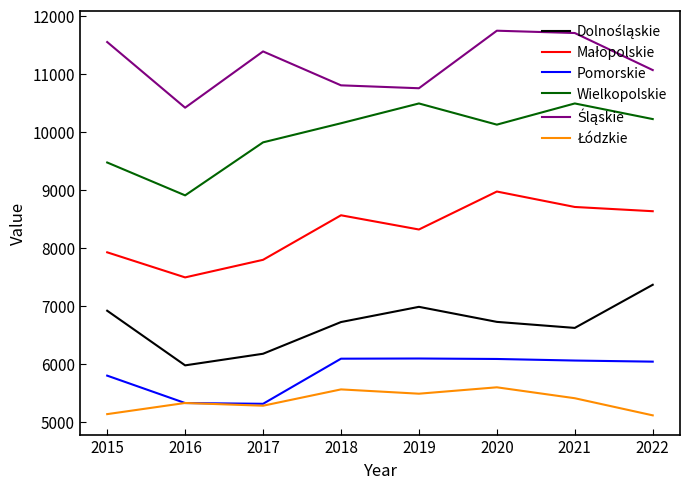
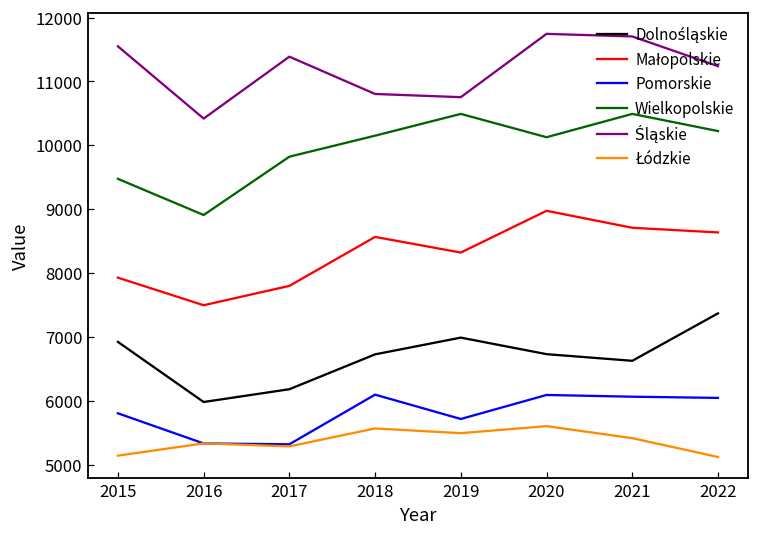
  {
    "Dolnośląskie": {
      "2015": 6900,
      "2016": 6000,
      "2017": 6200,
      "2018": 6700,
      "2019": 7000,
      "2020": 6700,
      "2021": 6600,
      "2022": 7400
    },
    "Małopolskie": {
      "2015": 7900,
      "2016": 7500,
      "2017": 7800,
      "2018": 8600,
      "2019": 8300,
      "2020": 9000,
      "2021": 8700,
      "2022": 8600
    },
    "Pomorskie": {
      "2015": 5800,
      "2018": 6100,
-     "2019": 6100,
+     "2019": 5700,
      "2020": 6100,
      "2021": 6100,
      "2022": 6000
    },
    "Wielkopolskie": {
      "2015": 9500,
      "2016": 8900,
      "2017": 9800,
      "2018": 10200,
      "2019": 10500,
      "2020": 10100,
      "2021": 10500,
      "2022": 10200
    },
    "Śląskie": {
      "2015": 11600,
      "2016": 10400,
      "2017": 11400,
      "2018": 10800,
      "2019": 10800,
      "2020": 11700,
      "2021": 11700,
-     "2022": 11100
+     "2022": 11200
    },
    "Łódzkie": {
      "2015": 5100,
      "2018": 5600,
      "2019": 5500,
      "2020": 5600,
      "2021": 5400,
      "2022": 5100
    }
  }
